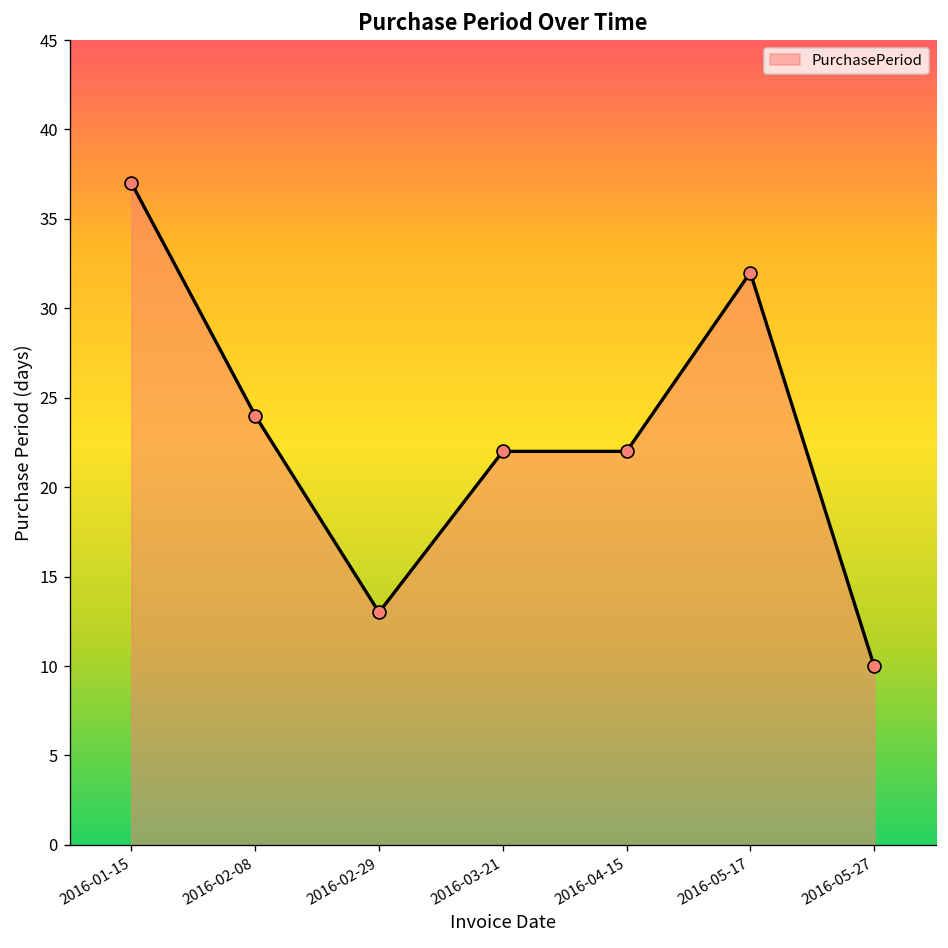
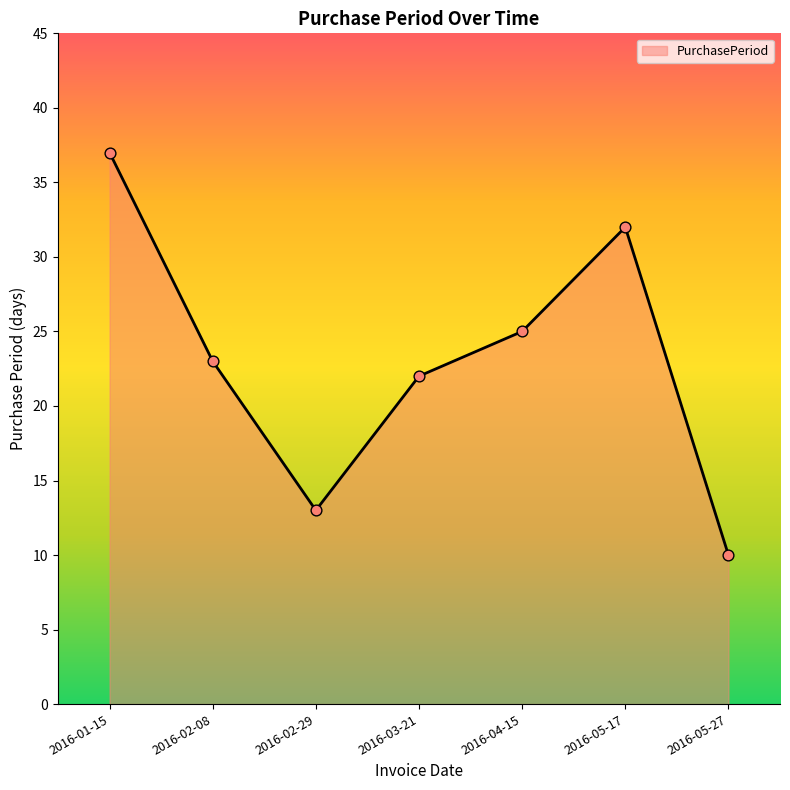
  {
    "2016-01-15": 37,
-   "2016-02-08": 24,
+   "2016-02-08": 23,
    "2016-02-29": 13,
    "2016-03-21": 22,
-   "2016-04-15": 22,
+   "2016-04-15": 25,
    "2016-05-17": 32,
    "2016-05-27": 10
  }
